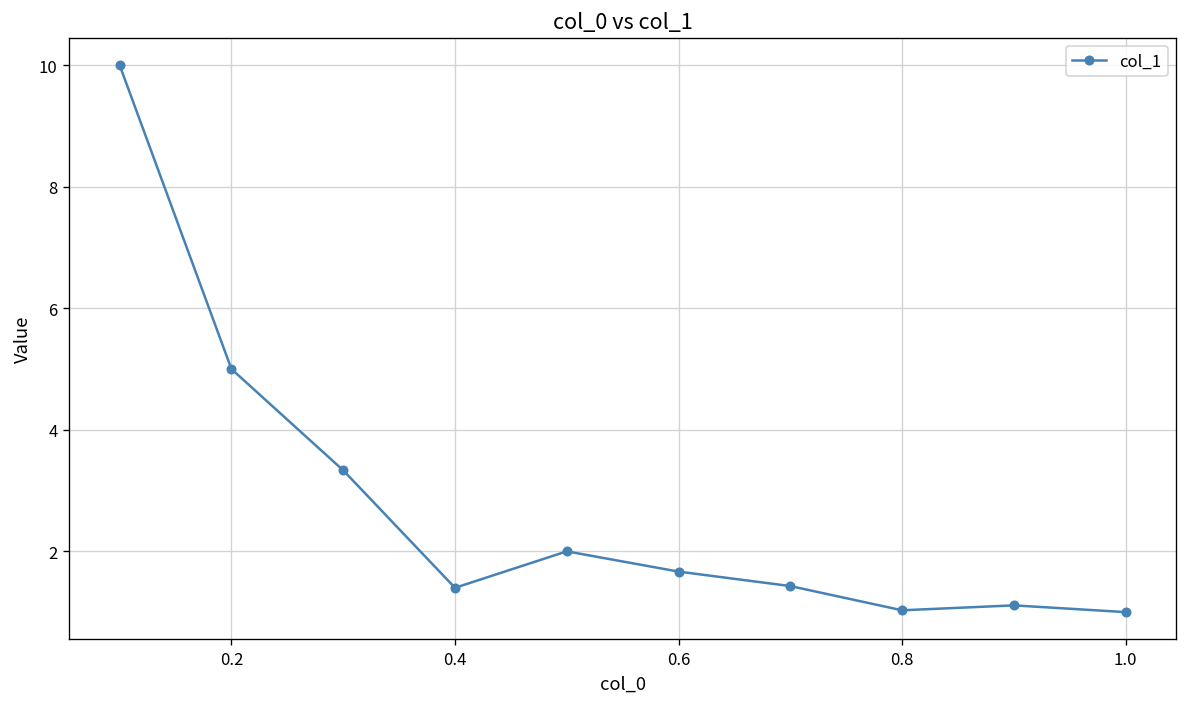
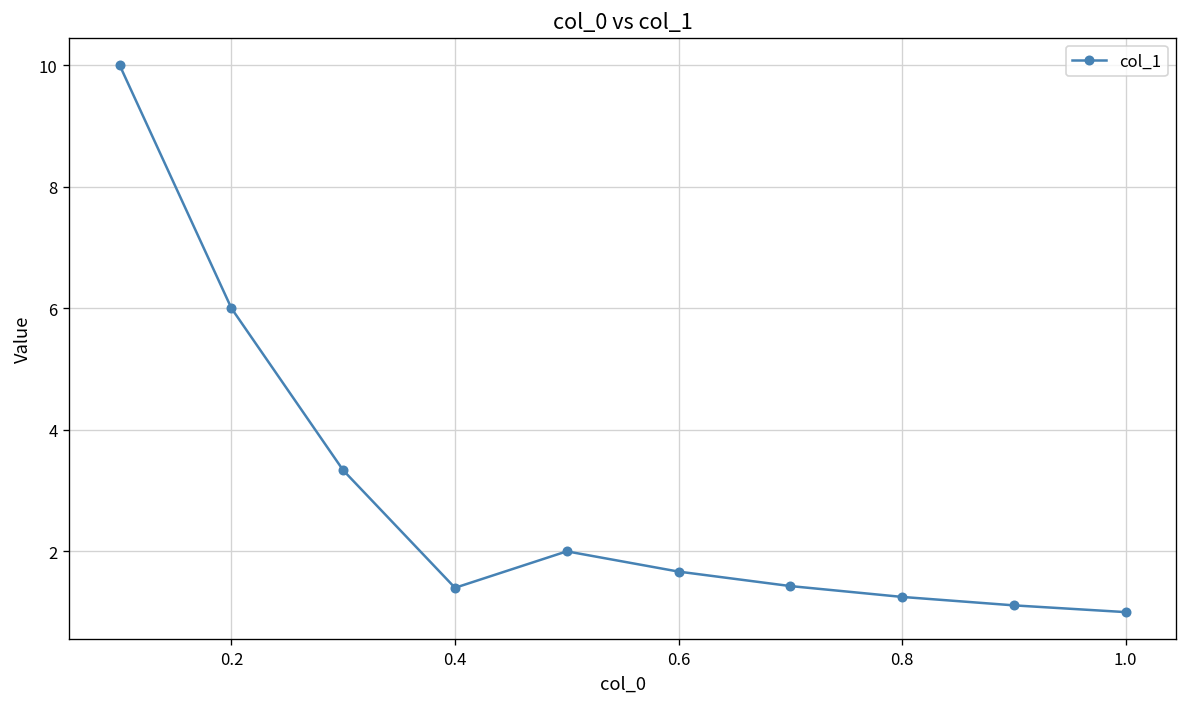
  {
-   "0.2": 5,
+   "0.2": 6,
    "0.4": 1.4,
    "0.6": 1.7,
-   "0.8": 1.0,
+   "0.8": 1.3,
    "1.0": 1.0
  }
